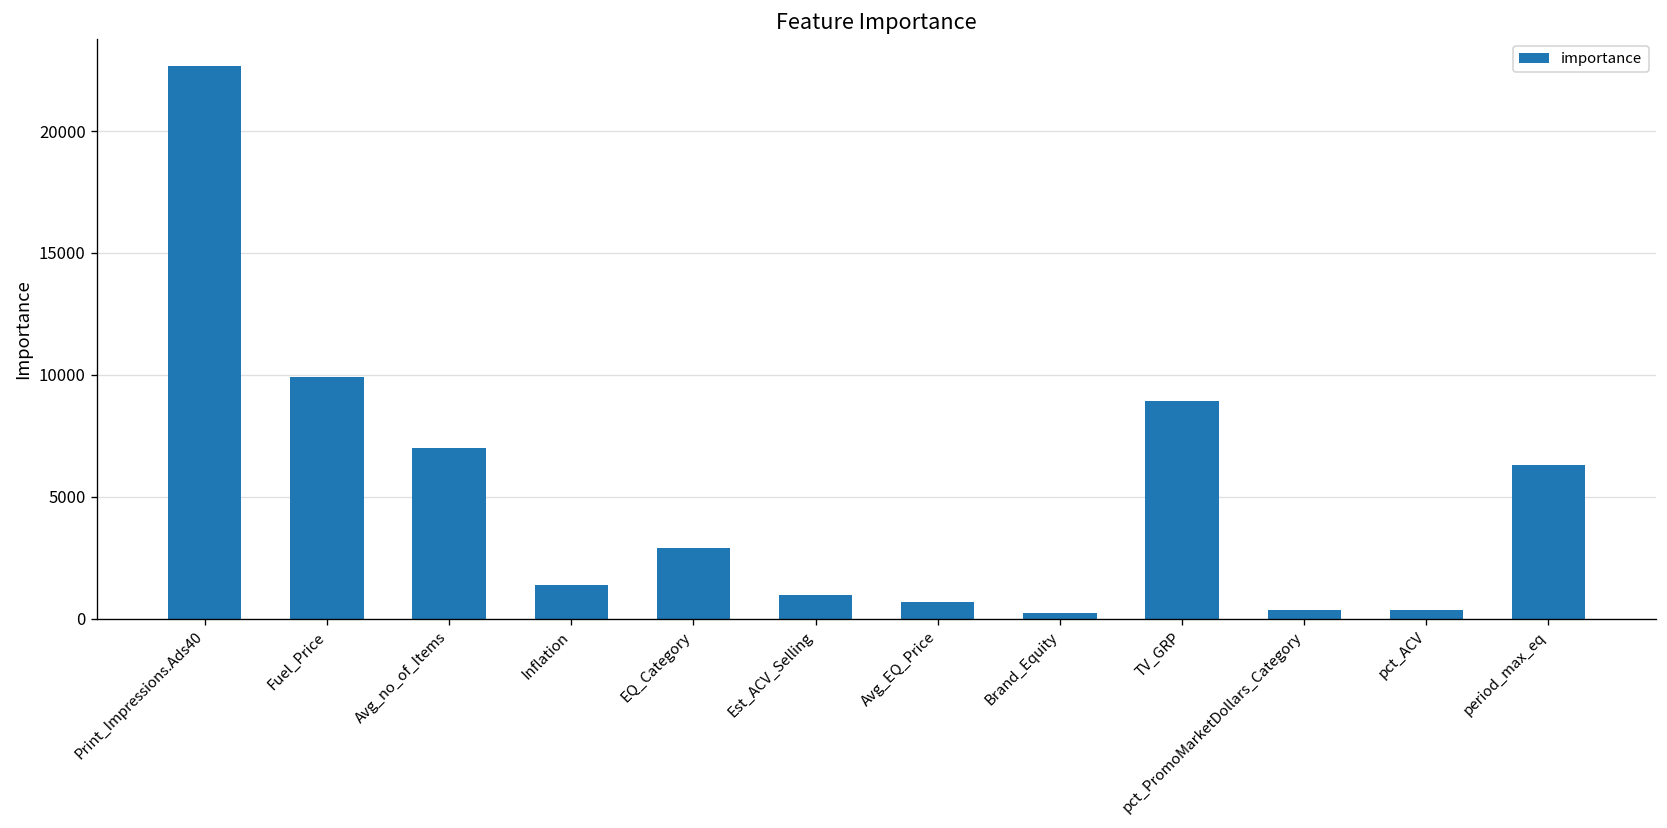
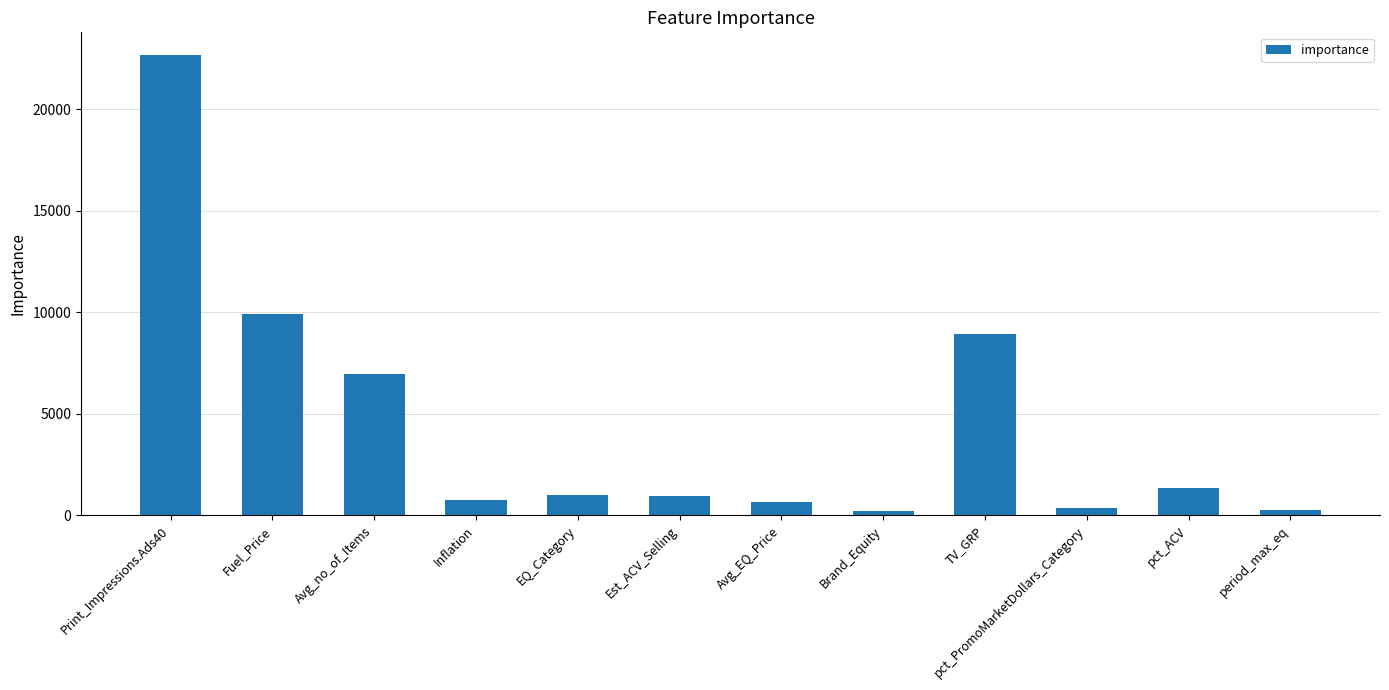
  {
    "Print_Impressions.Ads40": 22700,
    "Fuel_Price": 9900,
    "Avg_no_of_Items": 7000,
-   "Inflation": 1400,
-   "EQ_Category": 2900,
+   "Inflation": 800,
+   "EQ_Category": 1000,
    "Est_ACV_Selling": 1000,
    "Avg_EQ_Price": 700,
    "Brand_Equity": 200,
    "TV_GRP": 8900,
    "pct_PromoMarketDollars_Category": 400,
-   "pct_ACV": 300,
-   "period_max_eq": 6300
+   "pct_ACV": 1400,
+   "period_max_eq": 300
  }
